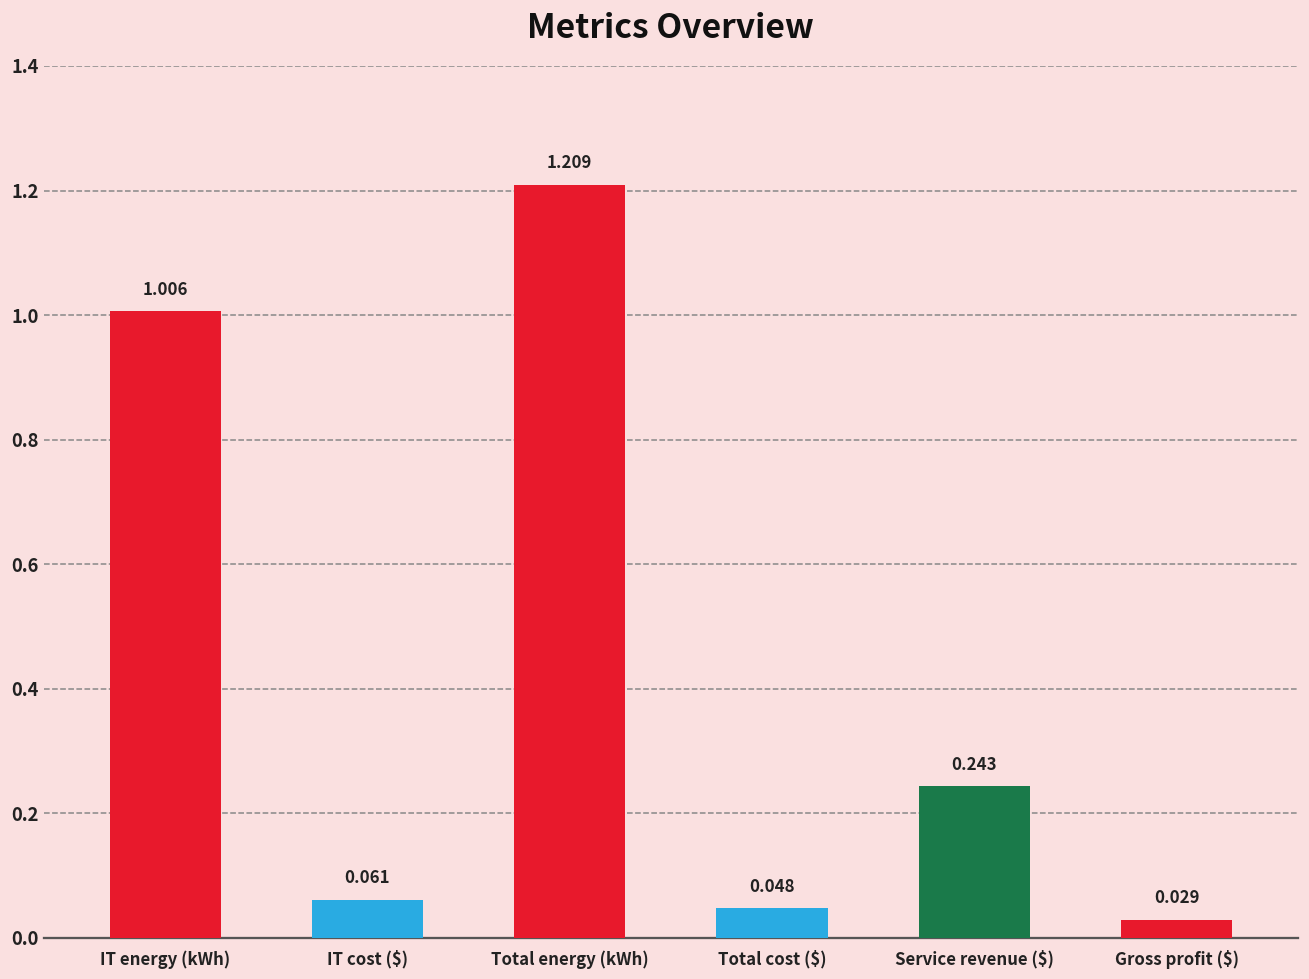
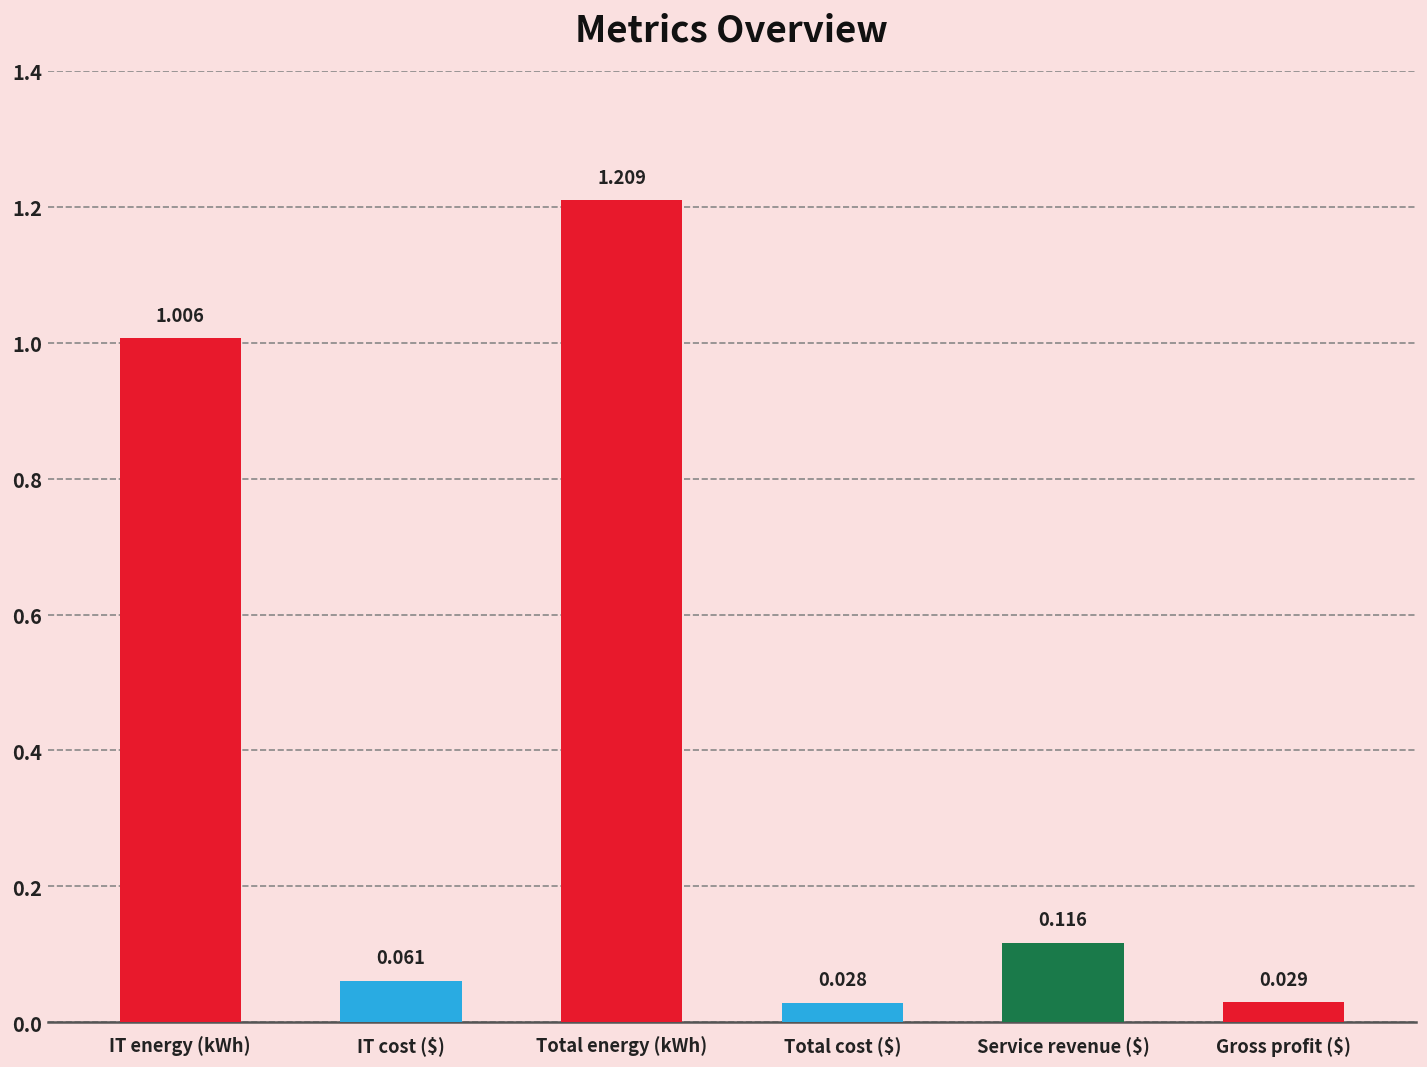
  {
    "IT energy (kWh)": 1.006,
    "IT cost ($)": 0.061,
    "Total energy (kWh)": 1.209,
-   "Total cost ($)": 0.048,
-   "Service revenue ($)": 0.243,
+   "Total cost ($)": 0.028,
+   "Service revenue ($)": 0.116,
    "Gross profit ($)": 0.029
  }
